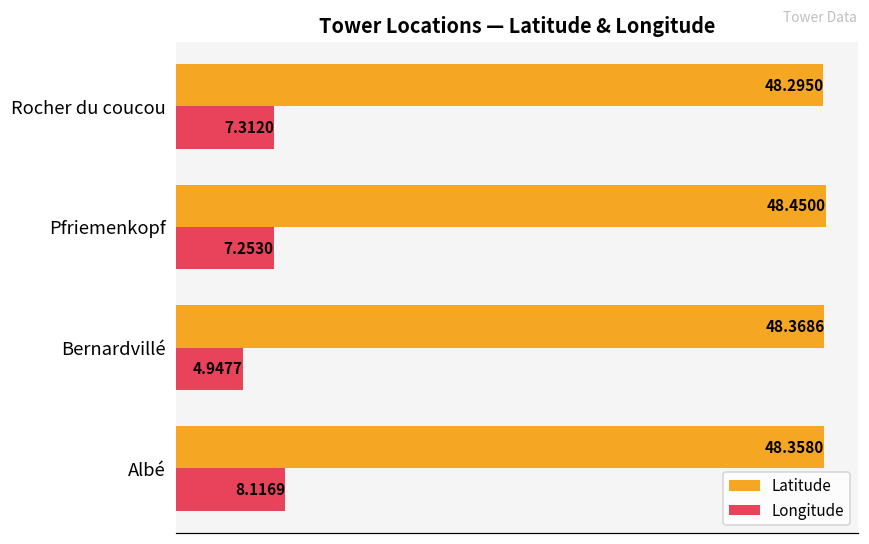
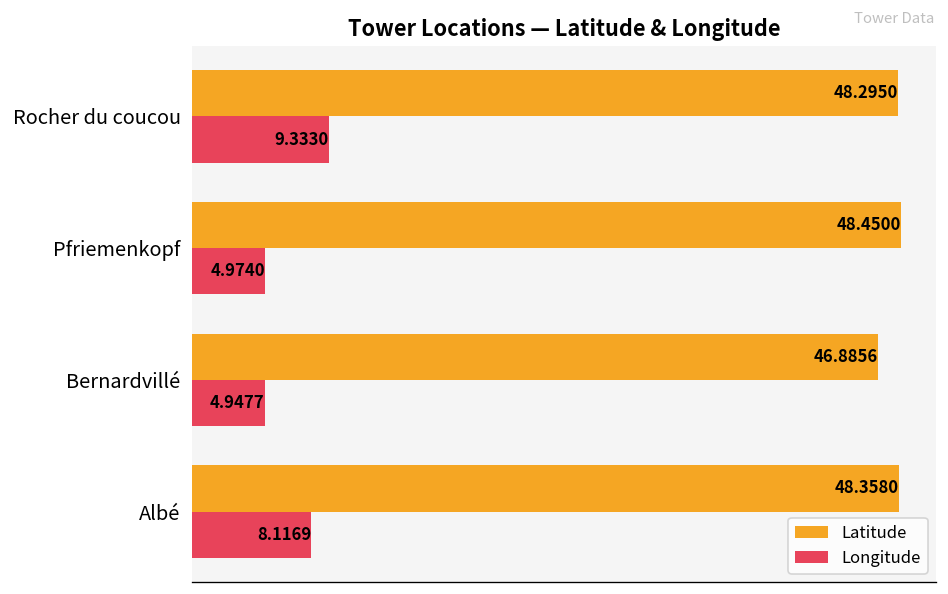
  {
    "Latitude": {
      "Rocher du coucou": 48.2950,
      "Pfriemenkopf": 48.4500,
-     "Bernardvillé": 48.3686,
+     "Bernardvillé": 46.8856,
      "Albé": 48.3580
    },
    "Longitude": {
-     "Rocher du coucou": 7.3120,
-     "Pfriemenkopf": 7.2530,
+     "Rocher du coucou": 9.3330,
+     "Pfriemenkopf": 4.9740,
      "Bernardvillé": 4.9477,
      "Albé": 8.1169
    }
  }
